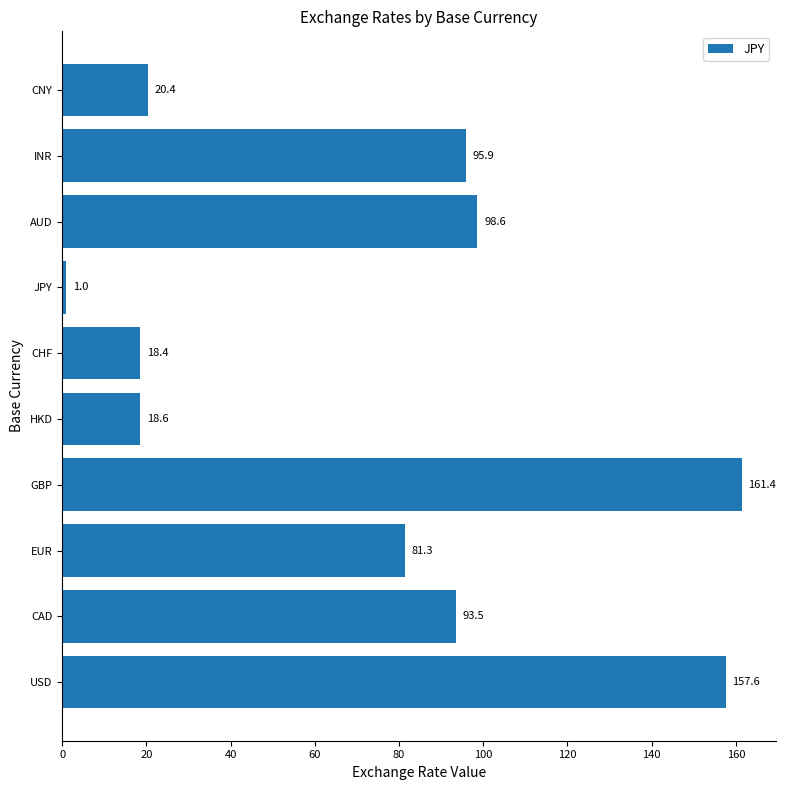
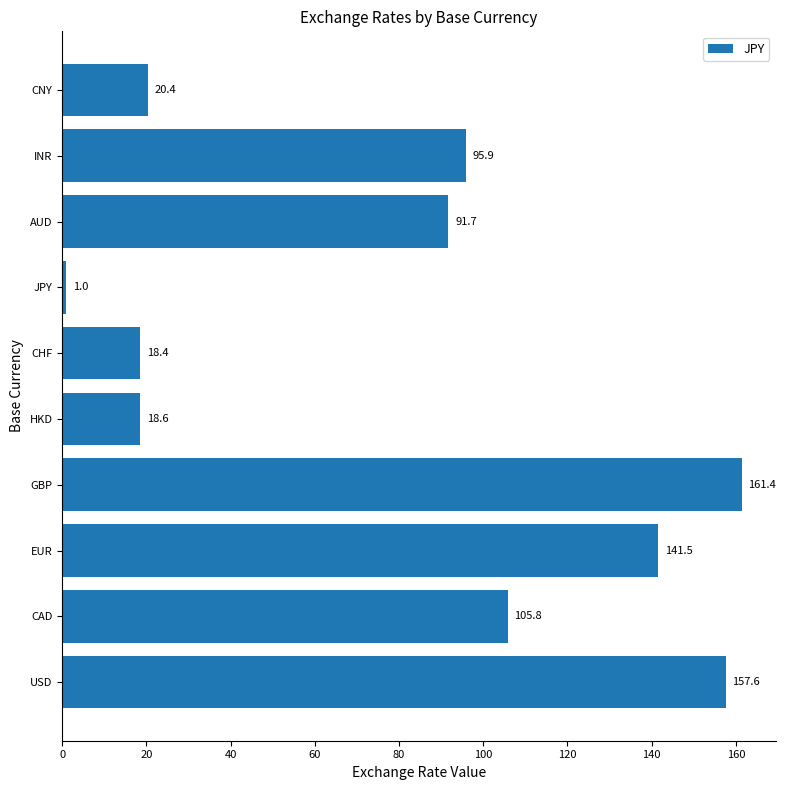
  {
    "CNY": 20.4,
    "INR": 95.9,
-   "AUD": 98.6,
+   "AUD": 91.7,
    "JPY": 1.0,
    "CHF": 18.4,
    "HKD": 18.6,
    "GBP": 161.4,
-   "EUR": 81.3,
-   "CAD": 93.5,
+   "EUR": 141.5,
+   "CAD": 105.8,
    "USD": 157.6
  }
